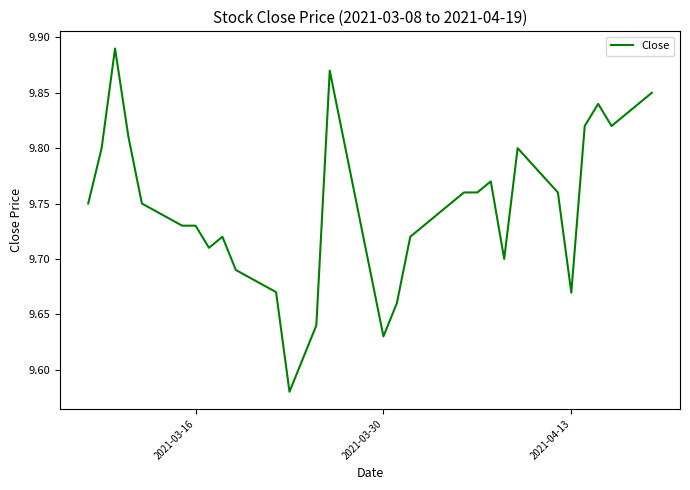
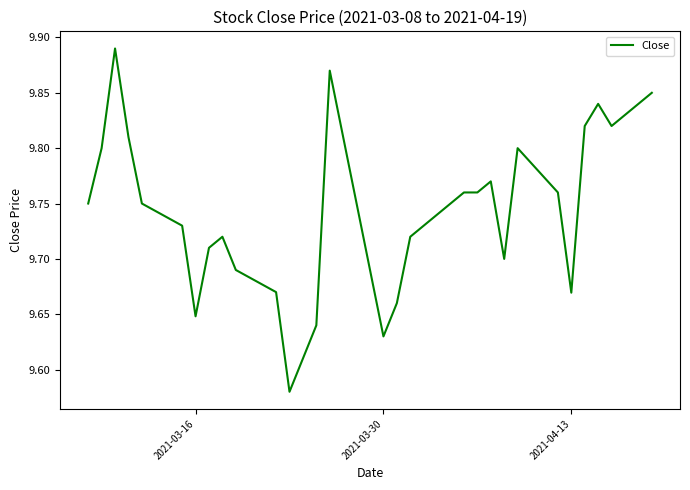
  {
-   "2021-03-16": 9.730,
+   "2021-03-16": 9.648,
    "2021-03-30": 9.630,
    "2021-04-13": 9.669
  }
